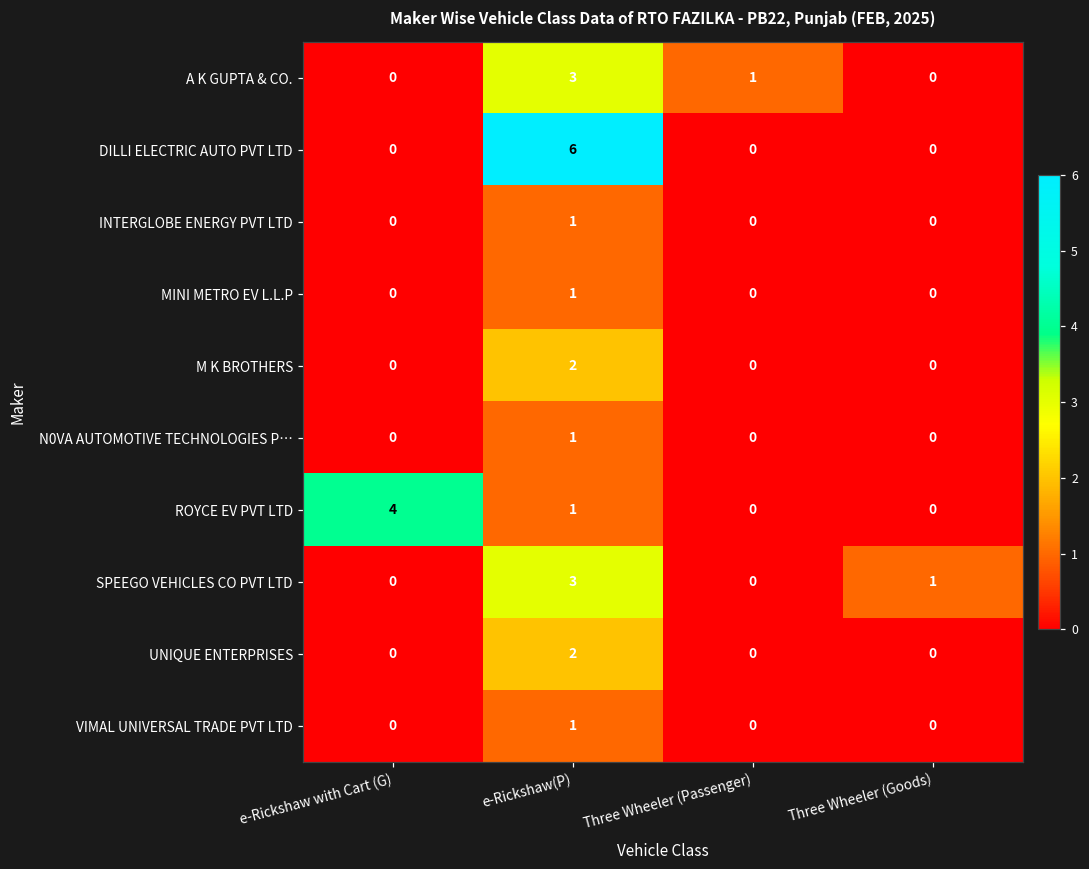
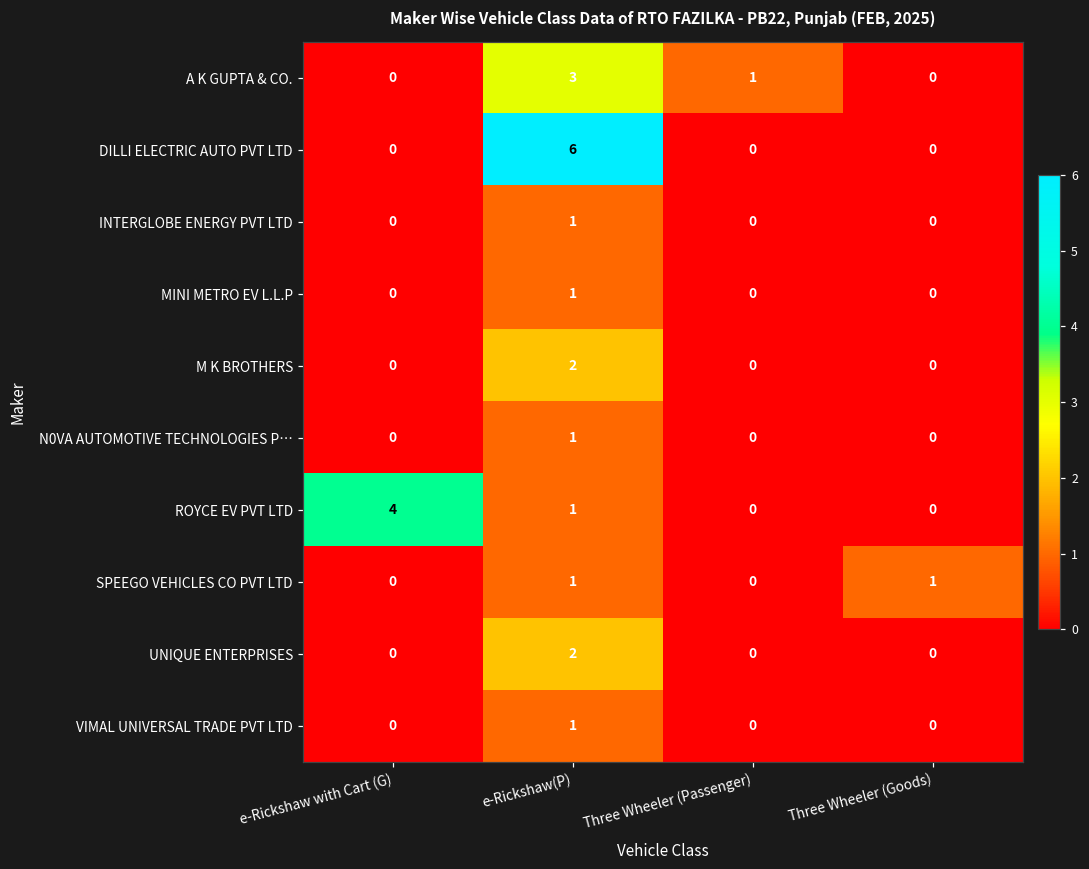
  {
    "A K GUPTA & CO.": {
      "e-Rickshaw with Cart (G)": 0,
      "e-Rickshaw(P)": 3,
      "Three Wheeler (Passenger)": 1,
      "Three Wheeler (Goods)": 0
    },
    "DILLI ELECTRIC AUTO PVT LTD": {
      "e-Rickshaw with Cart (G)": 0,
      "e-Rickshaw(P)": 6,
      "Three Wheeler (Passenger)": 0,
      "Three Wheeler (Goods)": 0
    },
    "INTERGLOBE ENERGY PVT LTD": {
      "e-Rickshaw with Cart (G)": 0,
      "e-Rickshaw(P)": 1,
      "Three Wheeler (Passenger)": 0,
      "Three Wheeler (Goods)": 0
    },
    "MINI METRO EV L.L.P": {
      "e-Rickshaw with Cart (G)": 0,
      "e-Rickshaw(P)": 1,
      "Three Wheeler (Passenger)": 0,
      "Three Wheeler (Goods)": 0
    },
    "M K BROTHERS": {
      "e-Rickshaw with Cart (G)": 0,
      "e-Rickshaw(P)": 2,
      "Three Wheeler (Passenger)": 0,
      "Three Wheeler (Goods)": 0
    },
    "N0VA AUTOMOTIVE TECHNOLOGIES P…": {
      "e-Rickshaw with Cart (G)": 0,
      "e-Rickshaw(P)": 1,
      "Three Wheeler (Passenger)": 0,
      "Three Wheeler (Goods)": 0
    },
    "ROYCE EV PVT LTD": {
      "e-Rickshaw with Cart (G)": 4,
      "e-Rickshaw(P)": 1,
      "Three Wheeler (Passenger)": 0,
      "Three Wheeler (Goods)": 0
    },
    "SPEEGO VEHICLES CO PVT LTD": {
      "e-Rickshaw with Cart (G)": 0,
-     "e-Rickshaw(P)": 3,
+     "e-Rickshaw(P)": 1,
      "Three Wheeler (Passenger)": 0,
      "Three Wheeler (Goods)": 1
    },
    "UNIQUE ENTERPRISES": {
      "e-Rickshaw with Cart (G)": 0,
      "e-Rickshaw(P)": 2,
      "Three Wheeler (Passenger)": 0,
      "Three Wheeler (Goods)": 0
    },
    "VIMAL UNIVERSAL TRADE PVT LTD": {
      "e-Rickshaw with Cart (G)": 0,
      "e-Rickshaw(P)": 1,
      "Three Wheeler (Passenger)": 0,
      "Three Wheeler (Goods)": 0
    }
  }
